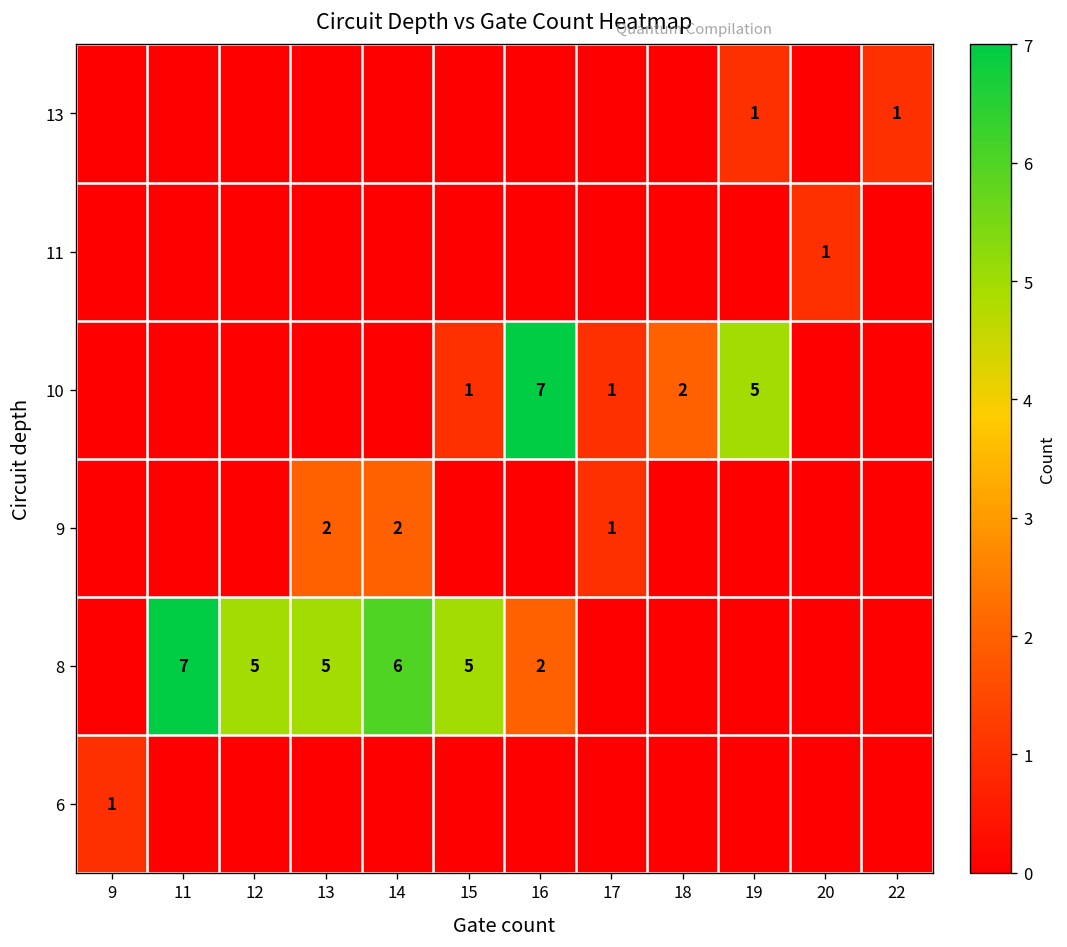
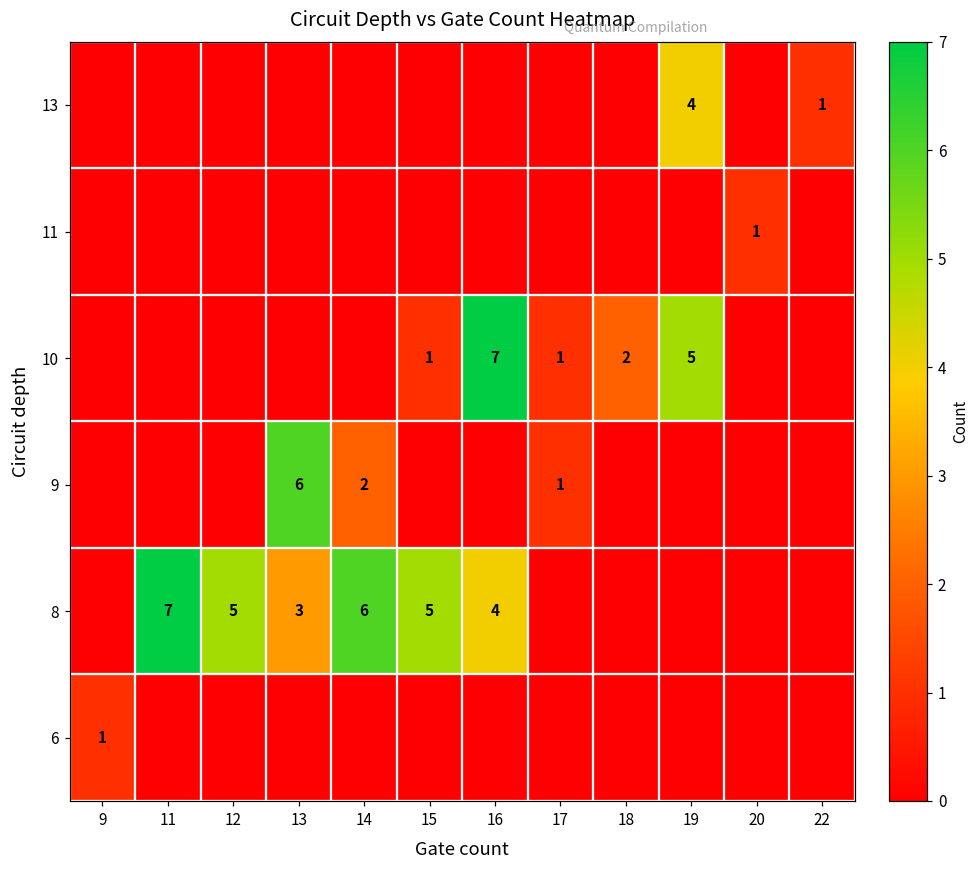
  {
    "13": {
-     "19": 1,
+     "19": 4,
      "22": 1
    },
    "11": {
      "20": 1
    },
    "10": {
      "15": 1,
      "16": 7,
      "17": 1,
      "18": 2,
      "19": 5
    },
    "9": {
-     "13": 2,
+     "13": 6,
      "14": 2,
      "17": 1
    },
    "8": {
      "11": 7,
      "12": 5,
-     "13": 5,
+     "13": 3,
      "14": 6,
      "15": 5,
-     "16": 2
+     "16": 4
    },
    "6": {
      "9": 1
    }
  }
